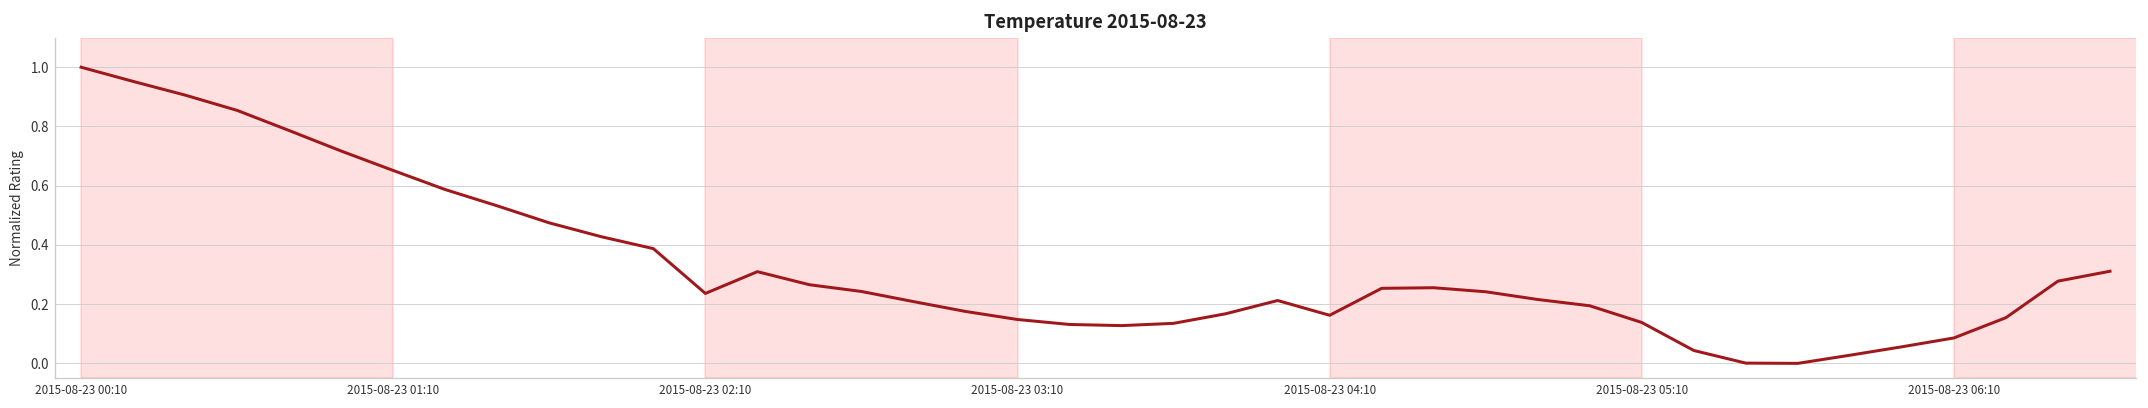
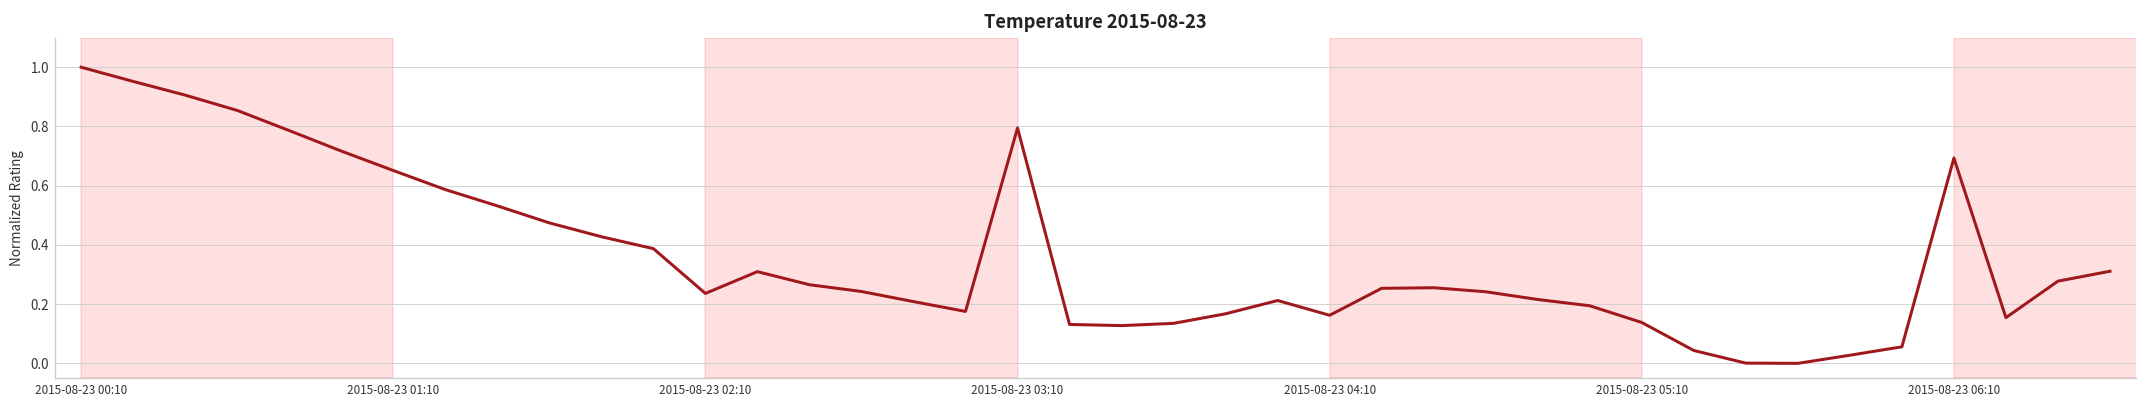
  {
    "2015-08-23 00:10": 1.00,
    "2015-08-23 01:10": 0.65,
    "2015-08-23 02:10": 0.24,
-   "2015-08-23 03:10": 0.15,
+   "2015-08-23 03:10": 0.79,
    "2015-08-23 04:10": 0.16,
    "2015-08-23 05:10": 0.14,
-   "2015-08-23 06:10": 0.09
+   "2015-08-23 06:10": 0.69
  }
